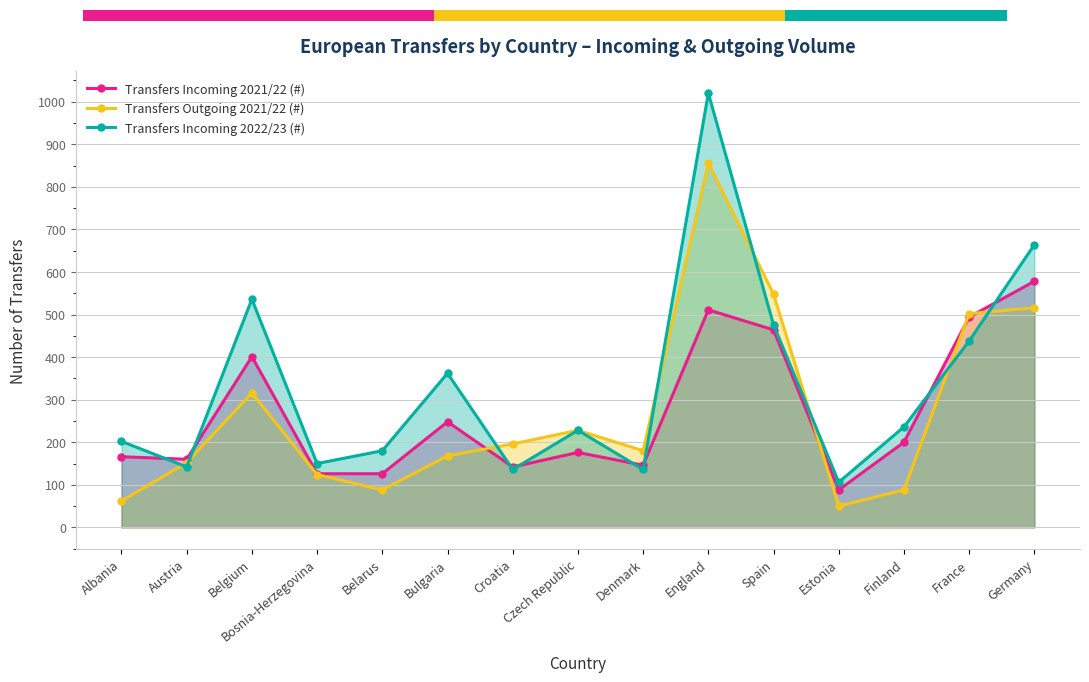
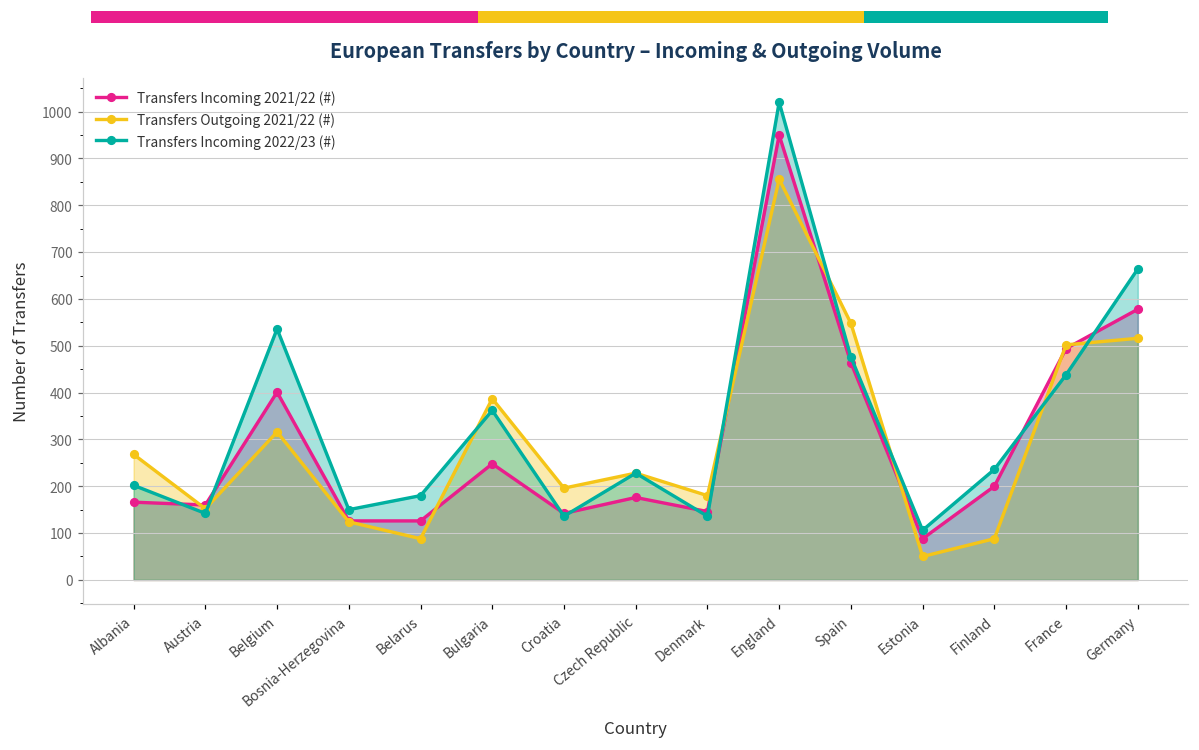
  {
    "European Transfers by Country – Incoming & Outgoing Volume": {
      "Transfers Incoming 2021/22 (#)": {
        "Albania": 170,
        "Austria": 160,
        "Belgium": 400,
        "Belarus": 130,
        "Bulgaria": 250,
        "Croatia": 140,
        "Czech Republic": 180,
        "Denmark": 150,
-       "England": 510,
+       "England": 950,
        "Spain": 460,
        "Estonia": 90,
        "Finland": 200,
        "France": 490,
        "Germany": 580
      },
      "Transfers Outgoing 2021/22 (#)": {
-       "Albania": 60,
+       "Albania": 270,
        "Austria": 150,
        "Belgium": 320,
        "Belarus": 90,
-       "Bulgaria": 170,
+       "Bulgaria": 390,
        "Croatia": 200,
        "Denmark": 180,
        "England": 860,
        "Spain": 550,
        "Estonia": 50,
        "Finland": 90,
        "France": 500,
        "Germany": 520
      },
      "Transfers Incoming 2022/23 (#)": {
        "Albania": 200,
        "Austria": 140,
        "Belgium": 540,
        "Bosnia-Herzegovina": 150,
        "Belarus": 180,
        "Bulgaria": 360,
        "Croatia": 140,
        "Denmark": 140,
        "England": 1020,
        "Spain": 480,
        "Estonia": 110,
        "Finland": 240,
        "France": 440,
        "Germany": 660
      }
    }
  }
